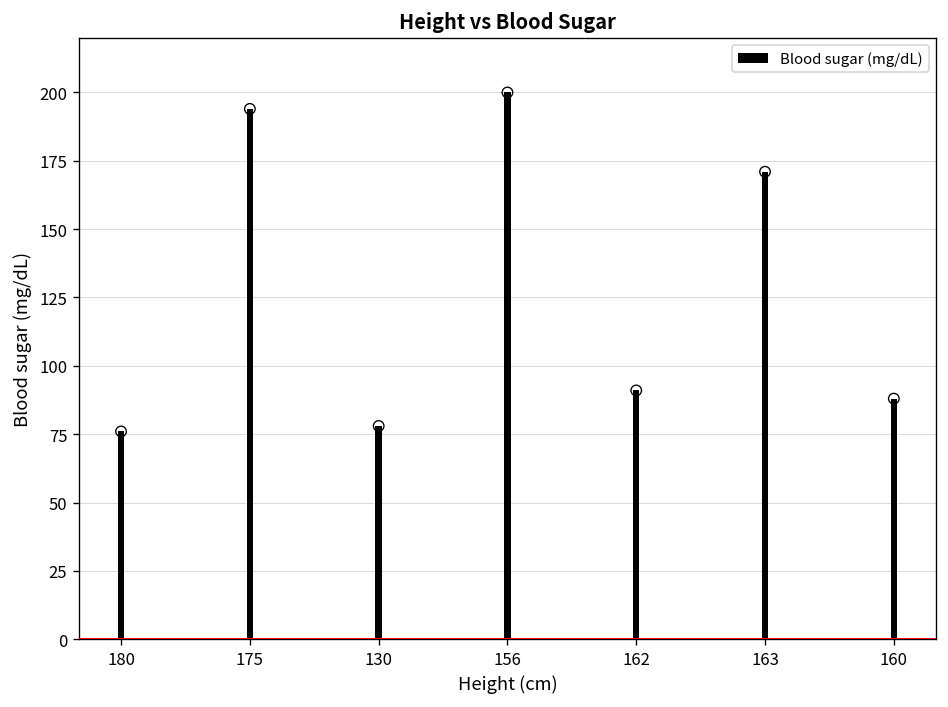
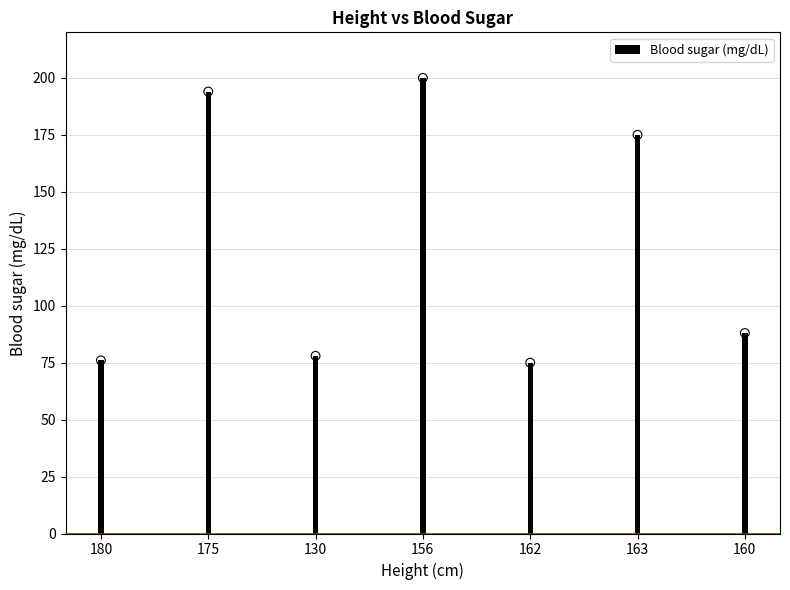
  {
    "180": 76,
    "175": 194,
    "130": 78,
    "156": 200,
-   "162": 91,
-   "163": 171,
+   "162": 75,
+   "163": 175,
    "160": 88
  }
